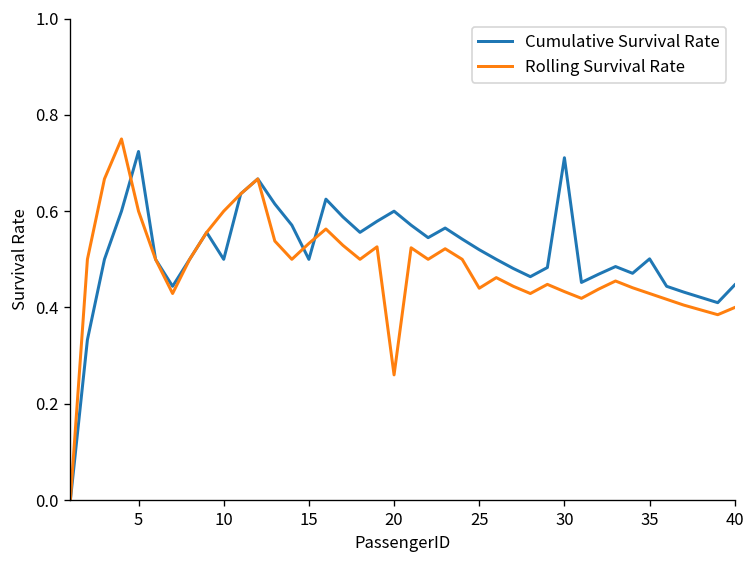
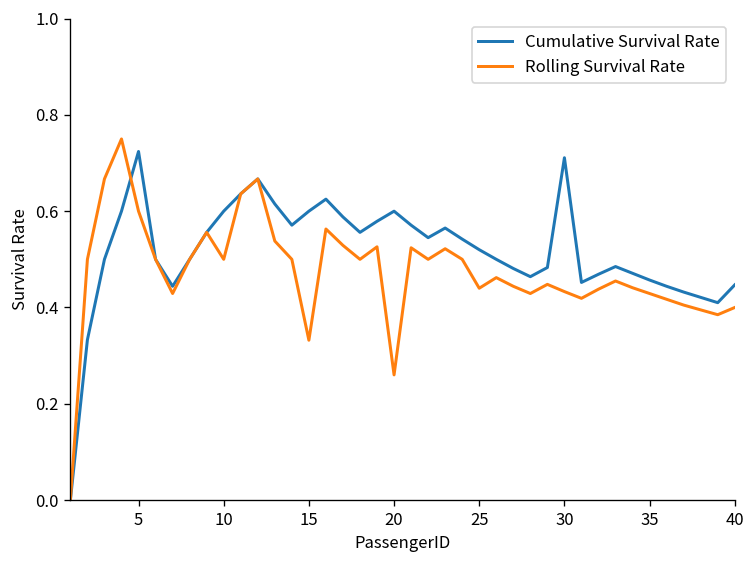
  {
    "Cumulative Survival Rate": {
      "5": 0.72,
-     "10": 0.5,
-     "15": 0.5,
+     "10": 0.6,
+     "15": 0.6,
      "20": 0.60,
      "25": 0.52,
      "30": 0.71,
-     "35": 0.50,
+     "35": 0.46,
      "40": 0.45
    },
    "Rolling Survival Rate": {
      "5": 0.60,
-     "10": 0.6,
-     "15": 0.53,
+     "10": 0.5,
+     "15": 0.33,
      "20": 0.26,
      "25": 0.44,
      "30": 0.43,
      "35": 0.43,
      "40": 0.40
    }
  }
